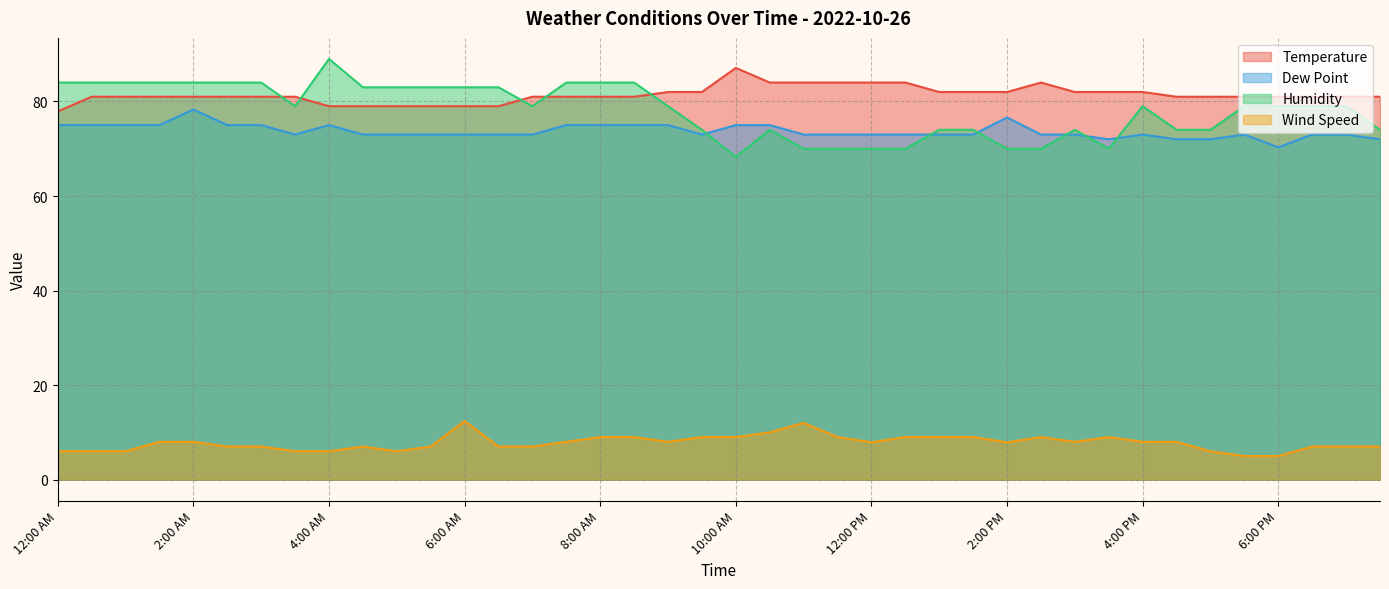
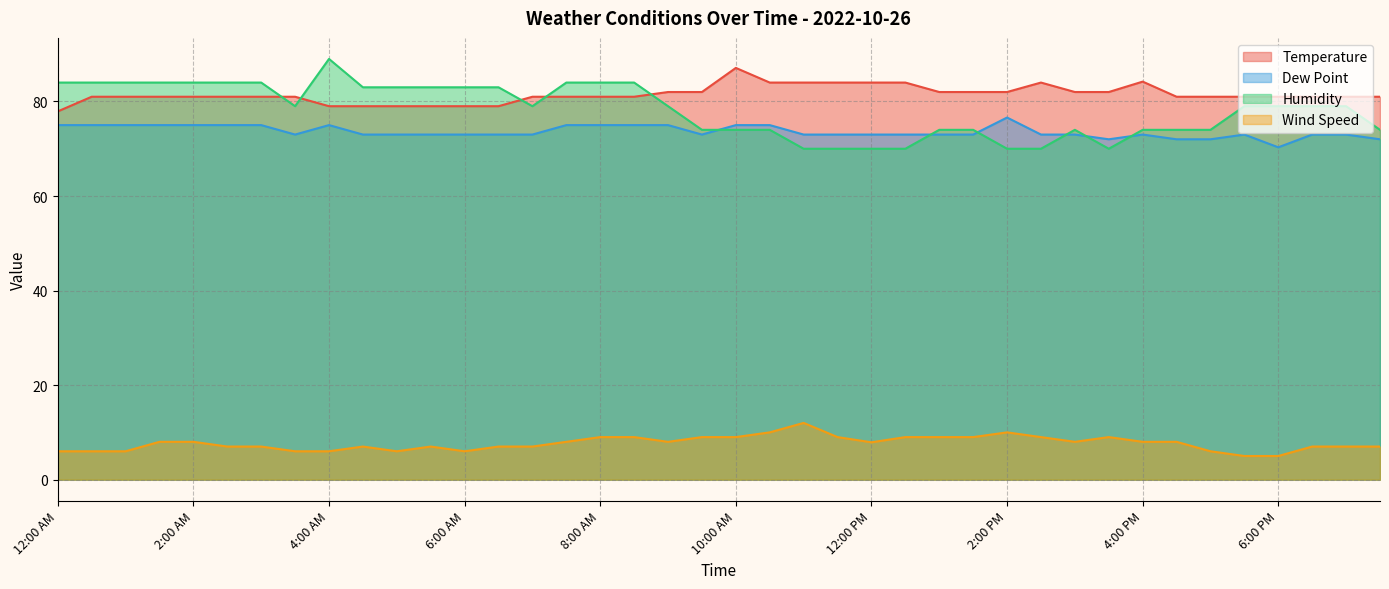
  {
    "Temperature": {
      "12:00 AM": 78,
      "2:00 AM": 81,
      "4:00 AM": 79,
      "6:00 AM": 79,
      "8:00 AM": 81,
      "10:00 AM": 87,
      "12:00 PM": 84,
      "2:00 PM": 82,
-     "4:00 PM": 82
+     "4:00 PM": 84
    },
    "Dew Point": {
      "12:00 AM": 75,
-     "2:00 AM": 78,
+     "2:00 AM": 75,
      "4:00 AM": 75,
      "6:00 AM": 73,
      "8:00 AM": 75,
      "10:00 AM": 75,
      "12:00 PM": 73,
      "2:00 PM": 77,
      "4:00 PM": 73,
      "6:00 PM": 70
    },
    "Humidity": {
      "12:00 AM": 84,
      "2:00 AM": 84,
      "4:00 AM": 89,
      "6:00 AM": 83,
      "8:00 AM": 84,
-     "10:00 AM": 68,
+     "10:00 AM": 74,
      "12:00 PM": 70,
      "2:00 PM": 70,
-     "4:00 PM": 79
+     "4:00 PM": 74
    },
    "Wind Speed": {
      "12:00 AM": 6,
      "2:00 AM": 8,
      "4:00 AM": 6,
-     "6:00 AM": 12,
+     "6:00 AM": 6,
      "8:00 AM": 9,
      "10:00 AM": 9,
      "12:00 PM": 8,
-     "2:00 PM": 8,
+     "2:00 PM": 10,
      "4:00 PM": 8,
      "6:00 PM": 5
    }
  }
